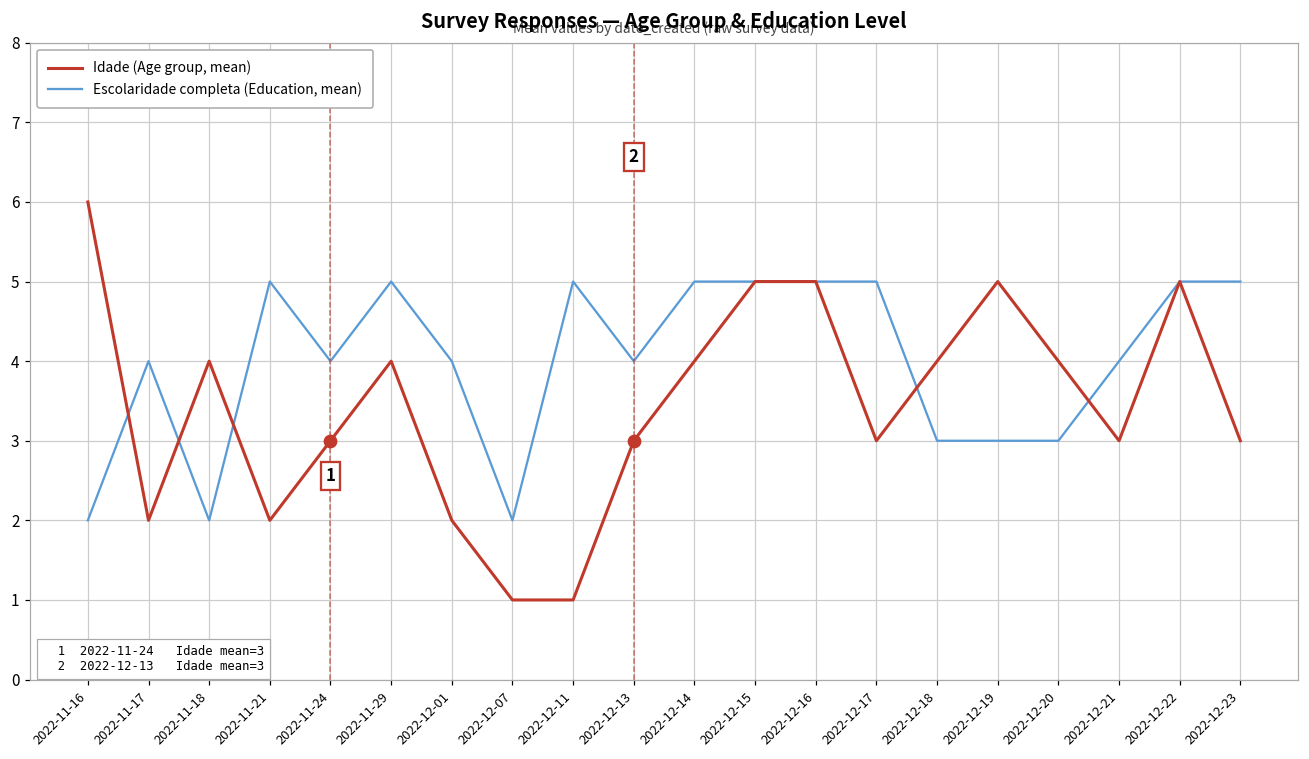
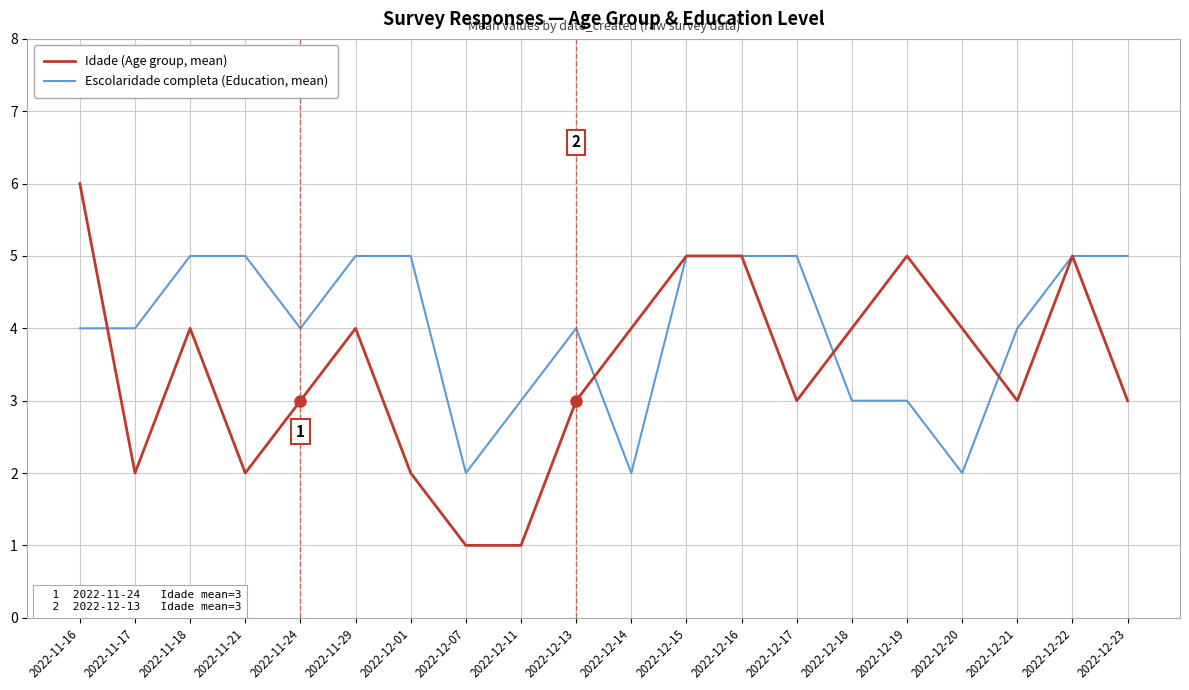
  {
    "Escolaridade completa (Education, mean)": {
-     "2022-11-16": 2,
+     "2022-11-16": 4,
      "2022-11-17": 4,
-     "2022-11-18": 2,
+     "2022-11-18": 5,
      "2022-11-21": 5,
      "2022-11-24": 4,
      "2022-11-29": 5,
-     "2022-12-01": 4,
+     "2022-12-01": 5,
      "2022-12-07": 2,
-     "2022-12-11": 5,
+     "2022-12-11": 3,
      "2022-12-13": 4,
-     "2022-12-14": 5,
+     "2022-12-14": 2,
      "2022-12-17": 5,
      "2022-12-18": 3,
      "2022-12-19": 3,
-     "2022-12-20": 3,
+     "2022-12-20": 2,
      "2022-12-21": 4,
      "2022-12-23": 5
    }
  }
